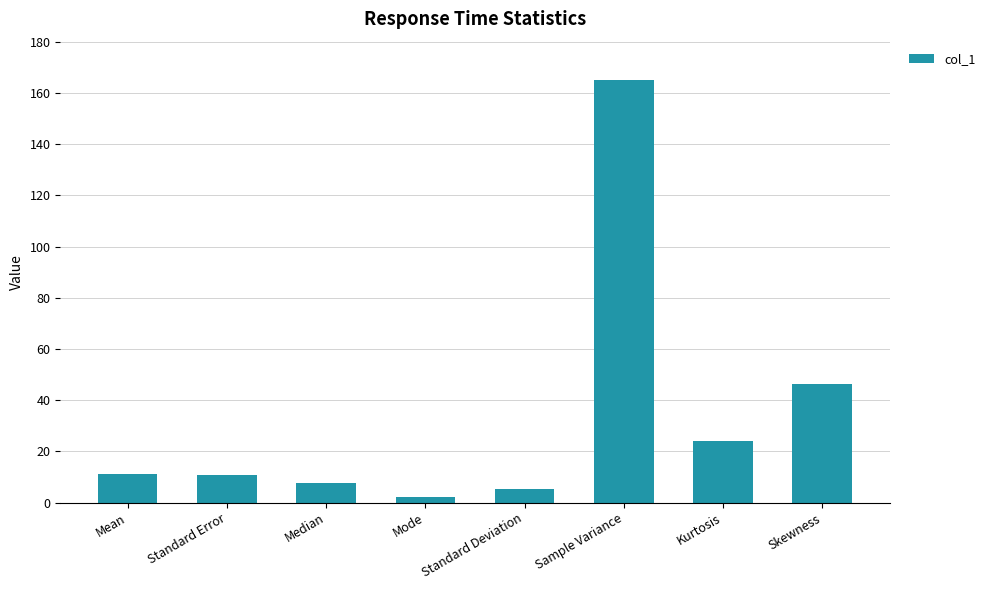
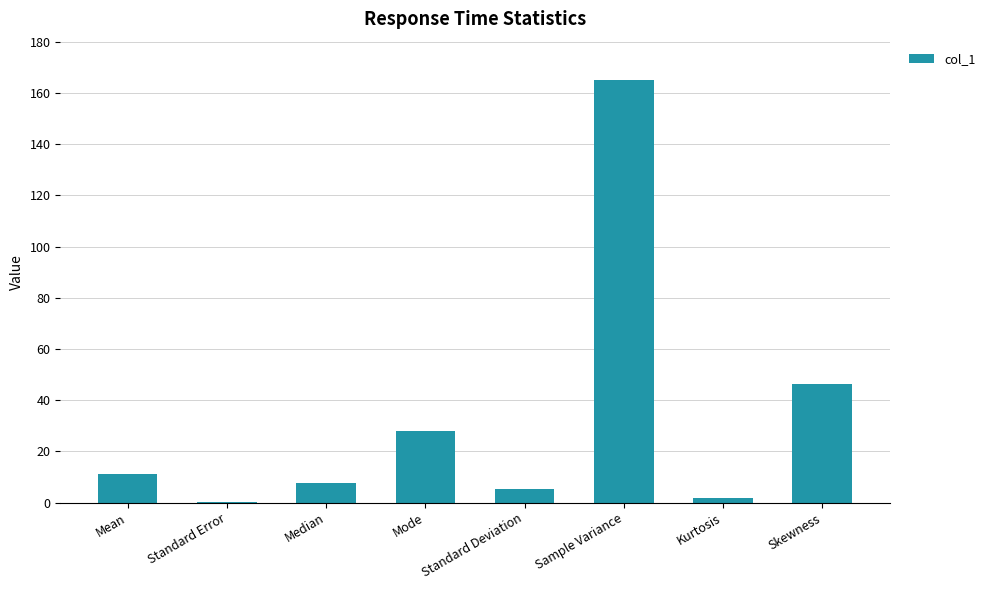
  {
    "Mean": 11,
-   "Standard Error": 11,
+   "Standard Error": 0,
    "Median": 8,
-   "Mode": 2,
+   "Mode": 28,
    "Standard Deviation": 5,
    "Sample Variance": 165,
-   "Kurtosis": 24,
+   "Kurtosis": 2,
    "Skewness": 46
  }
